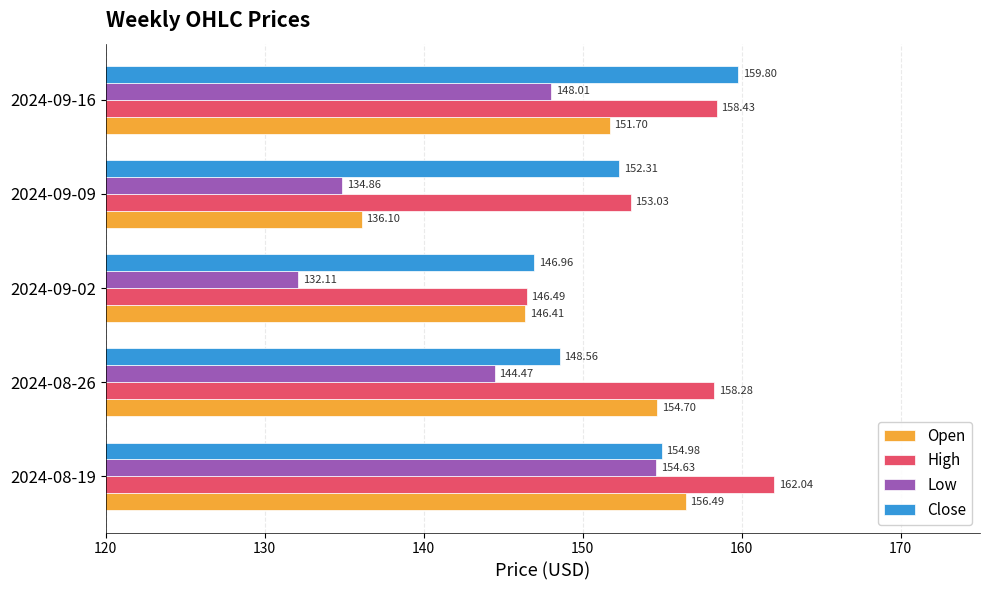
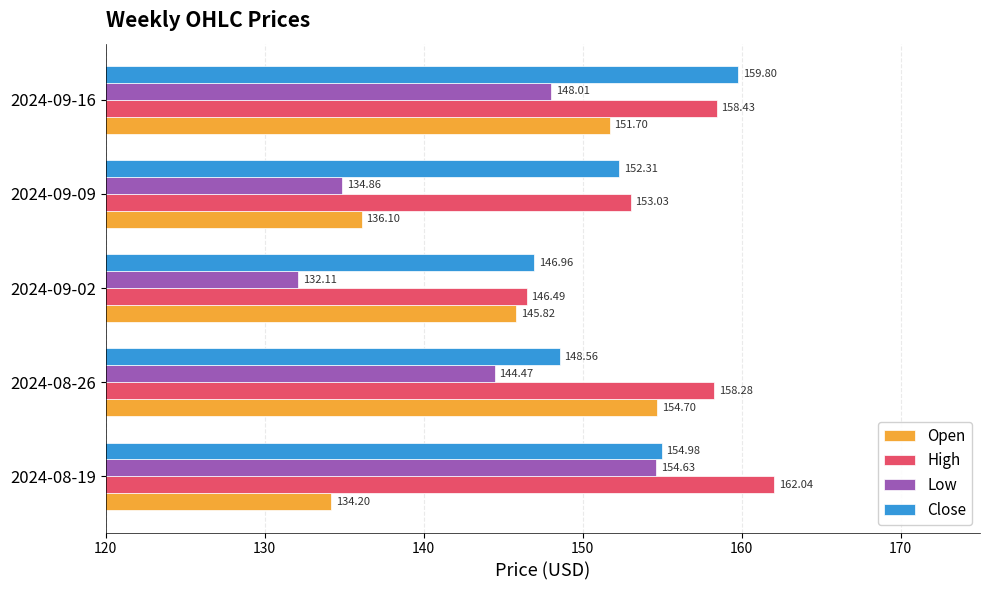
  {
    "Open": {
      "2024-09-16": 151.70,
      "2024-09-09": 136.10,
-     "2024-09-02": 146.41,
+     "2024-09-02": 145.82,
      "2024-08-26": 154.70,
-     "2024-08-19": 156.49
+     "2024-08-19": 134.20
    },
    "High": {
      "2024-09-16": 158.43,
      "2024-09-09": 153.03,
      "2024-09-02": 146.49,
      "2024-08-26": 158.28,
      "2024-08-19": 162.04
    },
    "Low": {
      "2024-09-16": 148.01,
      "2024-09-09": 134.86,
      "2024-09-02": 132.11,
      "2024-08-26": 144.47,
      "2024-08-19": 154.63
    },
    "Close": {
      "2024-09-16": 159.80,
      "2024-09-09": 152.31,
      "2024-09-02": 146.96,
      "2024-08-26": 148.56,
      "2024-08-19": 154.98
    }
  }
